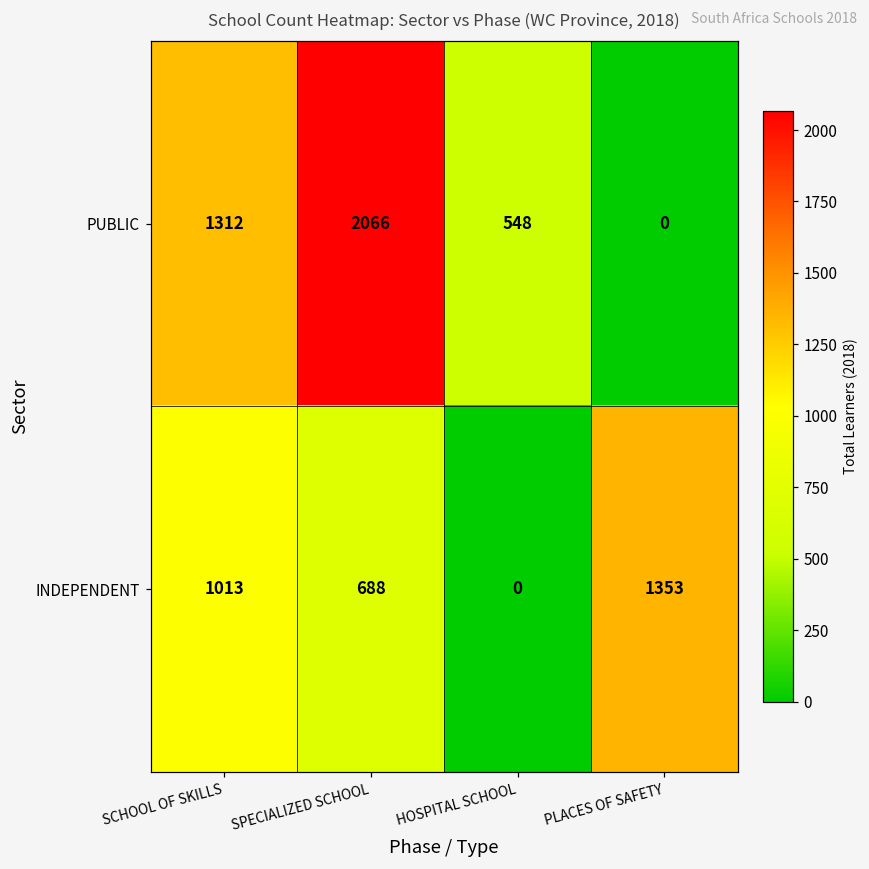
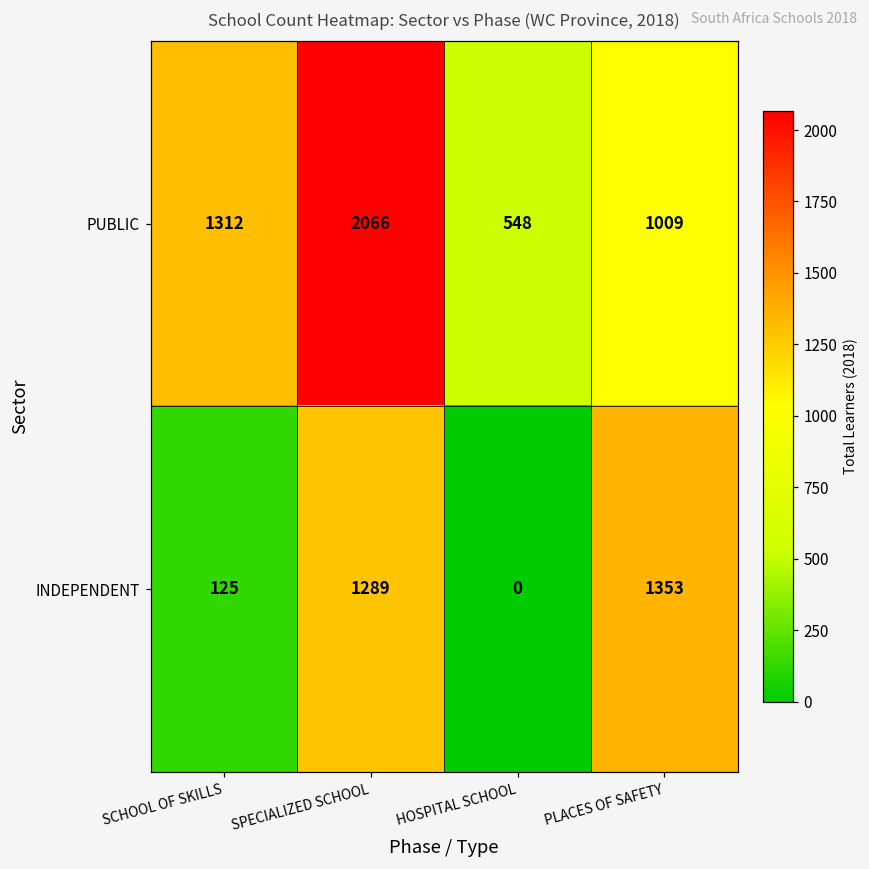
  {
    "PUBLIC": {
      "SCHOOL OF SKILLS": 1312,
      "SPECIALIZED SCHOOL": 2066,
      "HOSPITAL SCHOOL": 548,
-     "PLACES OF SAFETY": 0
+     "PLACES OF SAFETY": 1009
    },
    "INDEPENDENT": {
-     "SCHOOL OF SKILLS": 1013,
-     "SPECIALIZED SCHOOL": 688,
+     "SCHOOL OF SKILLS": 125,
+     "SPECIALIZED SCHOOL": 1289,
      "HOSPITAL SCHOOL": 0,
      "PLACES OF SAFETY": 1353
    }
  }
